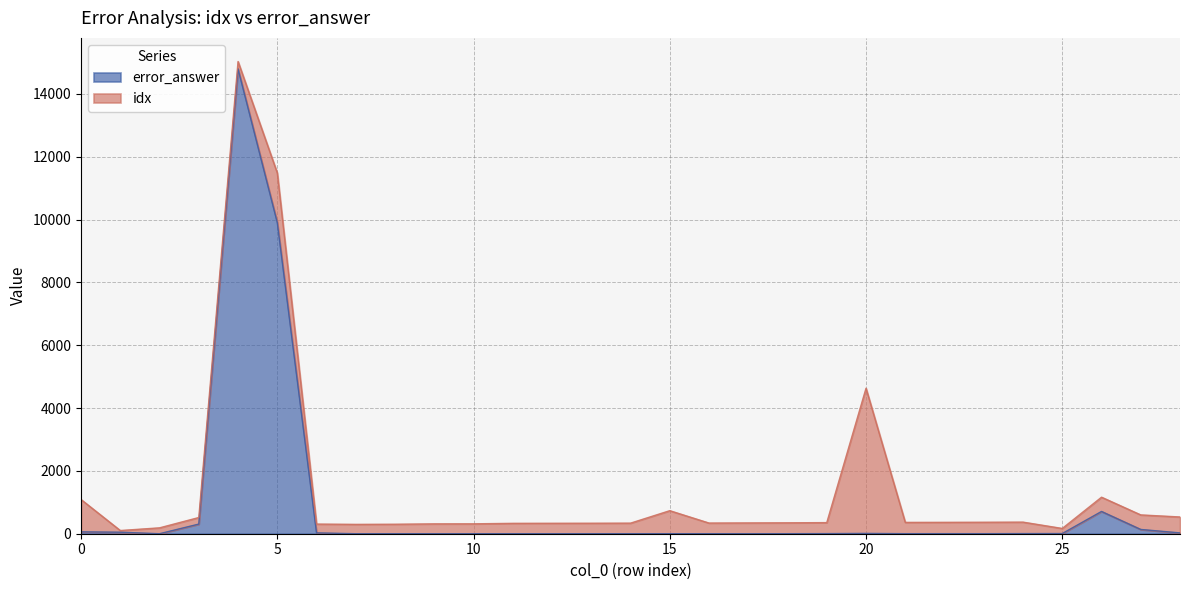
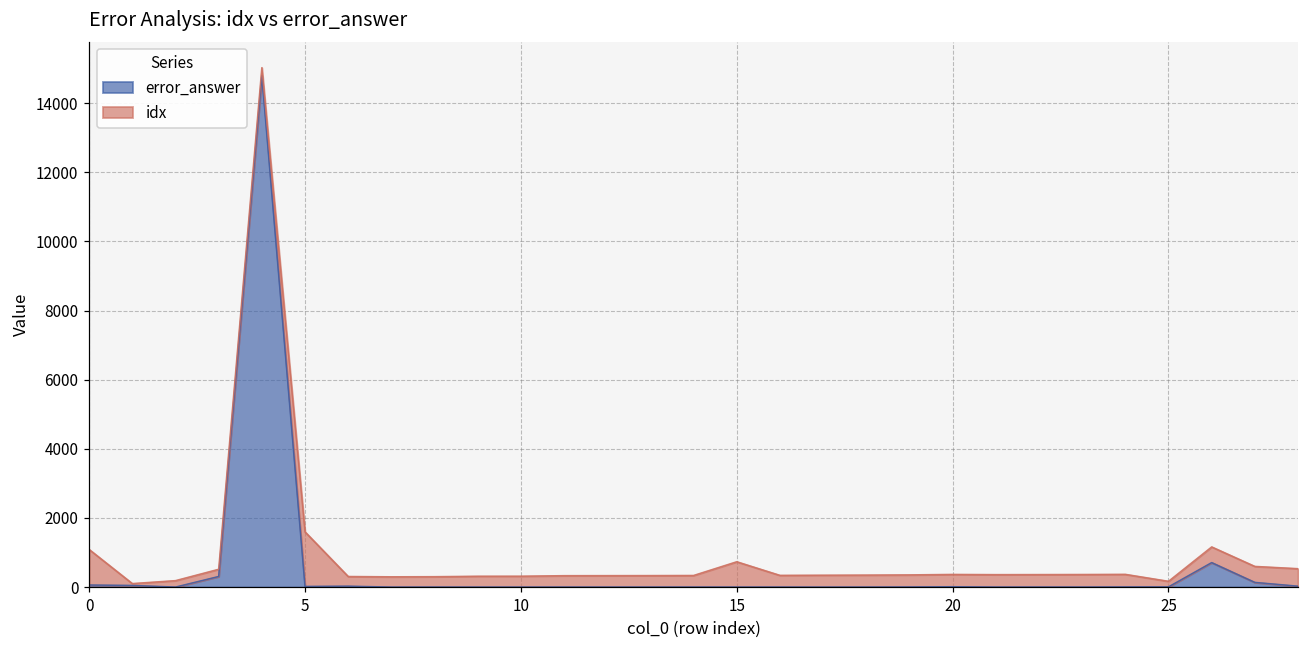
  {
    "error_answer": {
      "0": 100,
-     "5": 9900,
+     "5": 0,
      "10": 0,
      "15": 0,
      "20": 0,
      "25": 0
    },
    "idx": {
      "0": 1000,
      "5": 1600,
      "10": 300,
      "15": 700,
-     "20": 4600,
+     "20": 400,
      "25": 200
    }
  }
